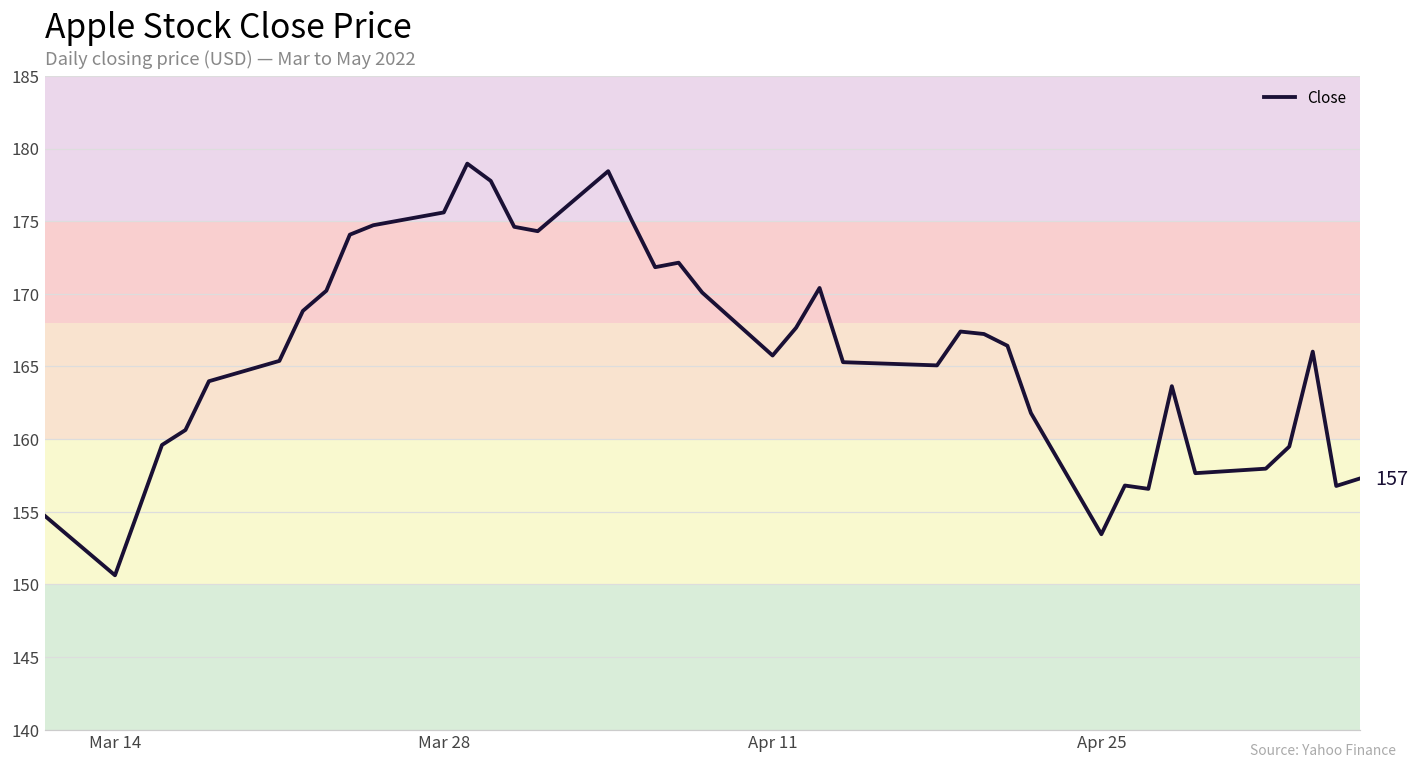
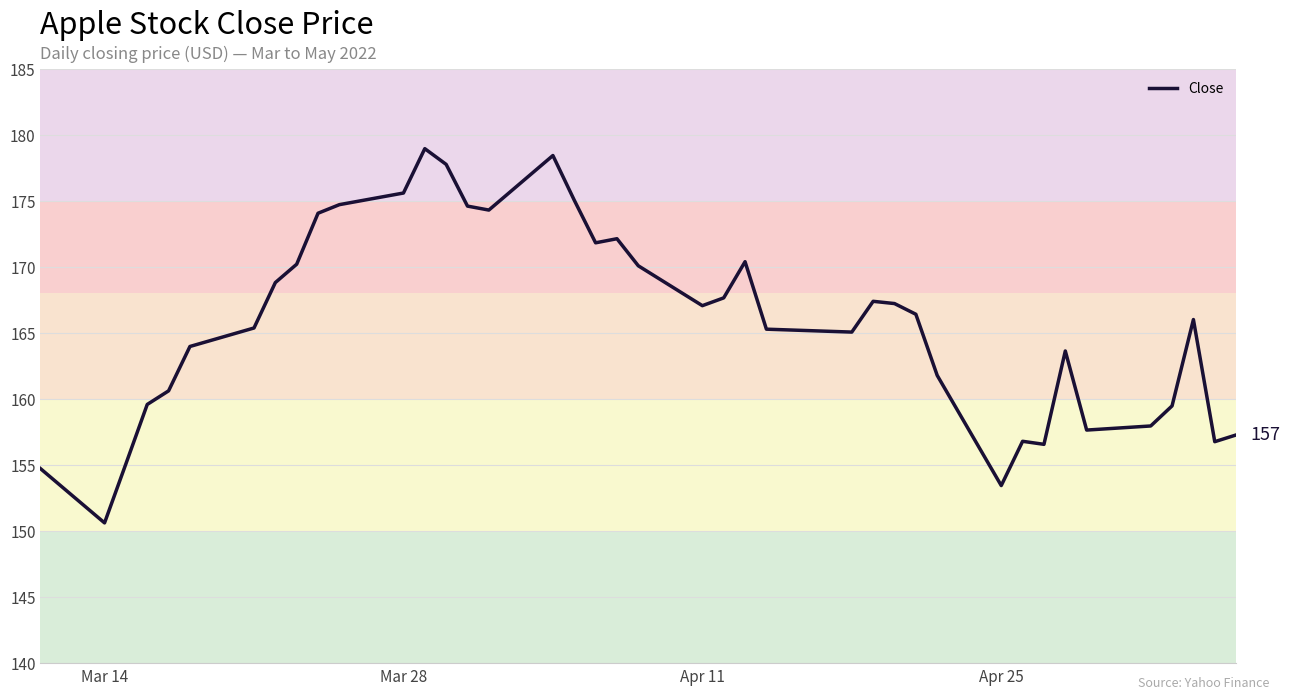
  {
    "Mar 14": 150.6,
    "Mar 28": 175.6,
-   "Apr 11": 165.8,
+   "Apr 11": 167.1,
    "Apr 25": 153.4
  }
